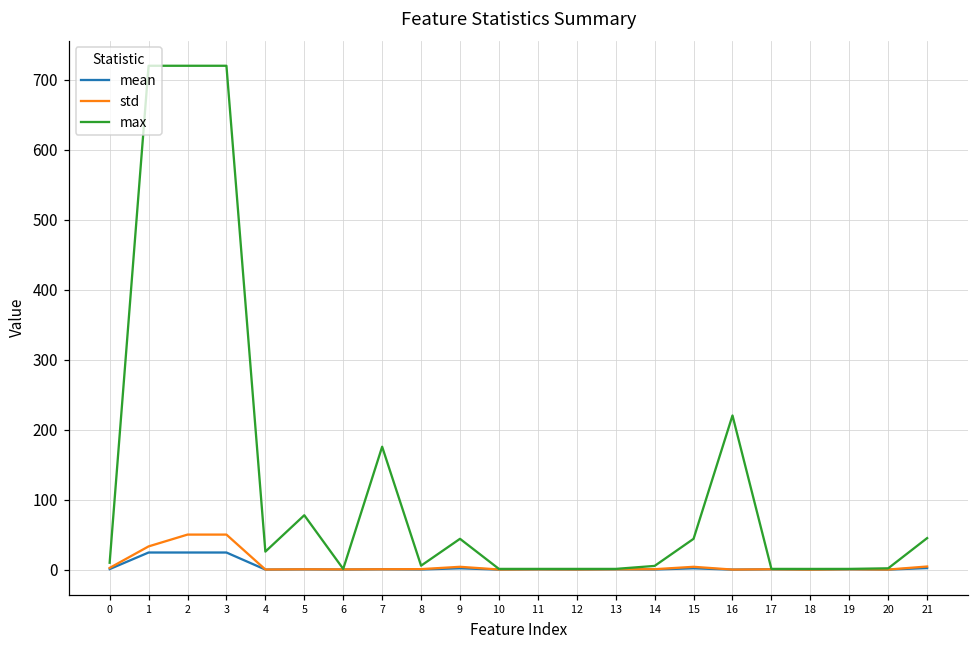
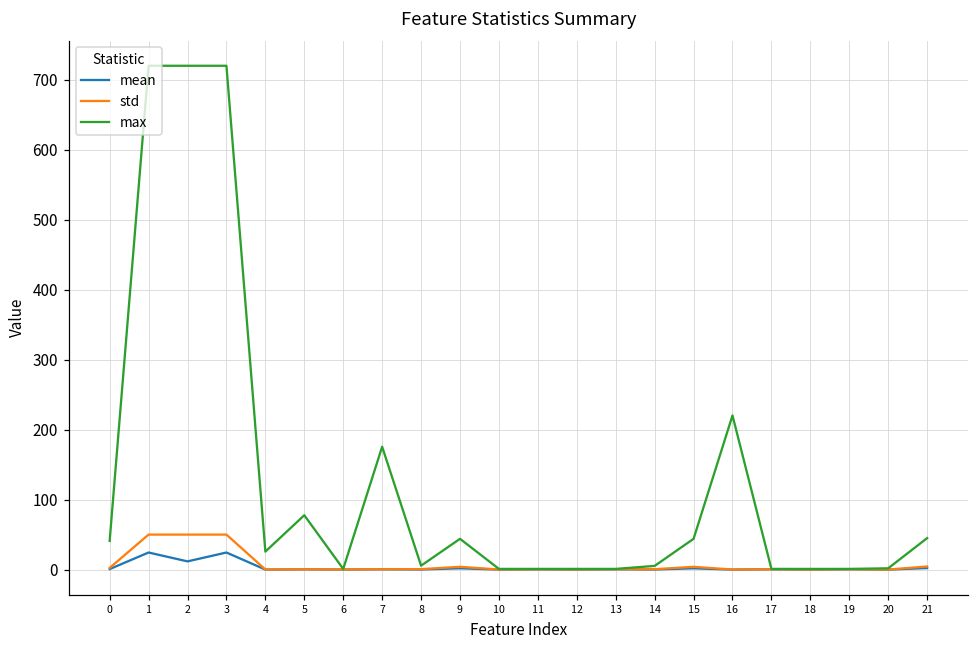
  {
    "mean": {
      "1": 20,
-     "2": 20,
+     "2": 10,
      "3": 20
    },
    "std": {
-     "1": 30,
+     "1": 50,
      "2": 50,
      "3": 50
    },
    "max": {
-     "0": 10,
+     "0": 40,
      "2": 720,
      "3": 720,
      "4": 30,
      "5": 80,
      "7": 180,
      "8": 10,
      "9": 40,
      "14": 10,
      "15": 40,
      "16": 220,
      "21": 50
    }
  }
